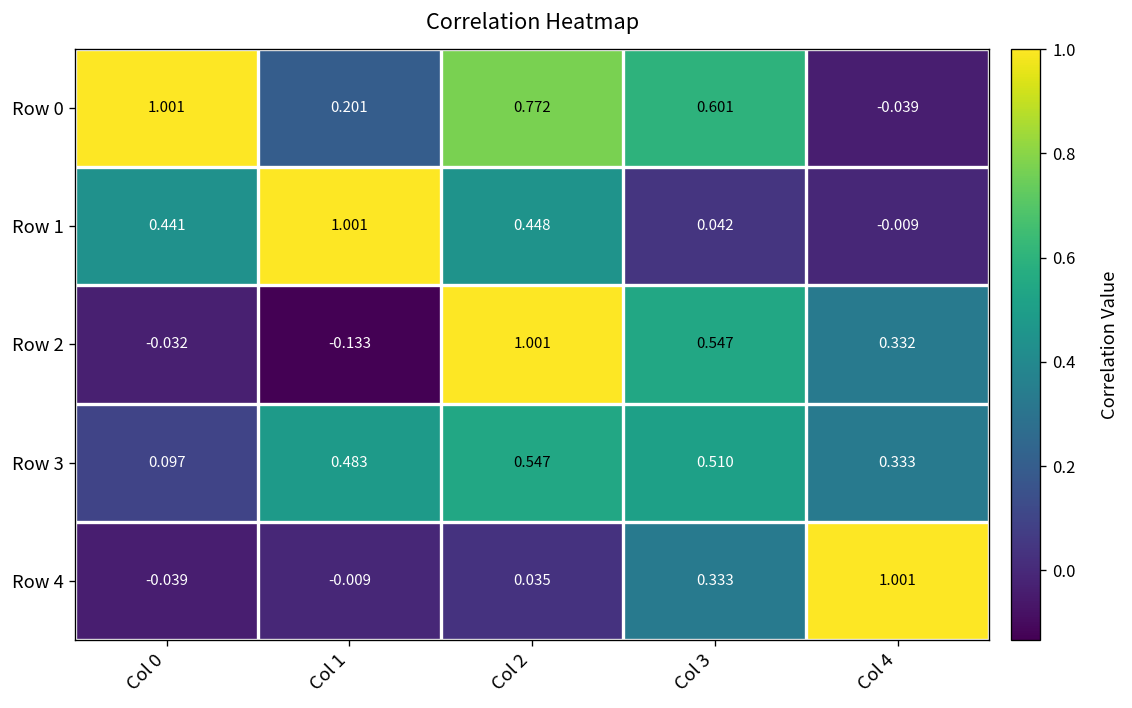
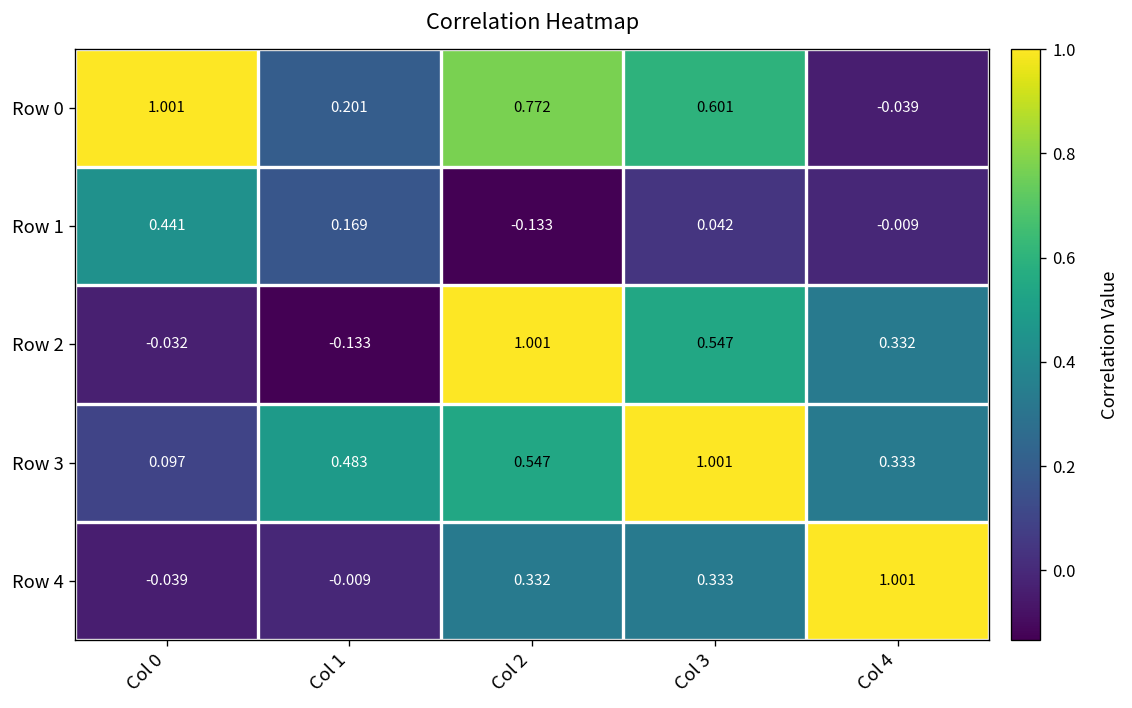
  {
    "Row 0": {
      "Col 0": 1.001,
      "Col 1": 0.201,
      "Col 2": 0.772,
      "Col 3": 0.601,
      "Col 4": -0.039
    },
    "Row 1": {
      "Col 0": 0.441,
-     "Col 1": 1.001,
-     "Col 2": 0.448,
+     "Col 1": 0.169,
+     "Col 2": -0.133,
      "Col 3": 0.042,
      "Col 4": -0.009
    },
    "Row 2": {
      "Col 0": -0.032,
      "Col 1": -0.133,
      "Col 2": 1.001,
      "Col 3": 0.547,
      "Col 4": 0.332
    },
    "Row 3": {
      "Col 0": 0.097,
      "Col 1": 0.483,
      "Col 2": 0.547,
-     "Col 3": 0.510,
+     "Col 3": 1.001,
      "Col 4": 0.333
    },
    "Row 4": {
      "Col 0": -0.039,
      "Col 1": -0.009,
-     "Col 2": 0.035,
+     "Col 2": 0.332,
      "Col 3": 0.333,
      "Col 4": 1.001
    }
  }
